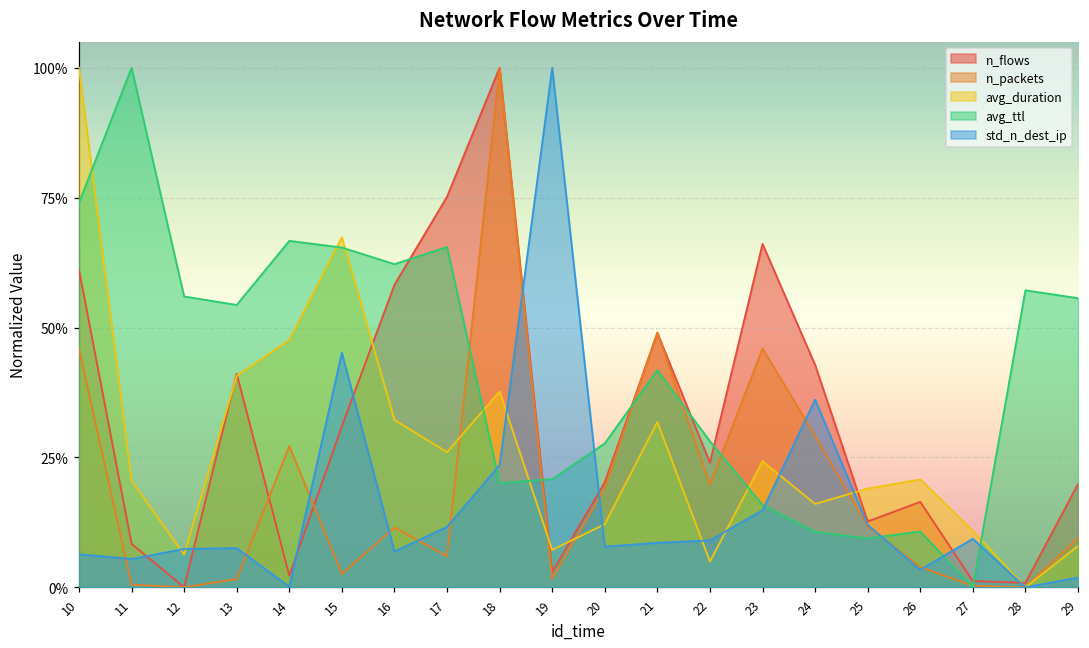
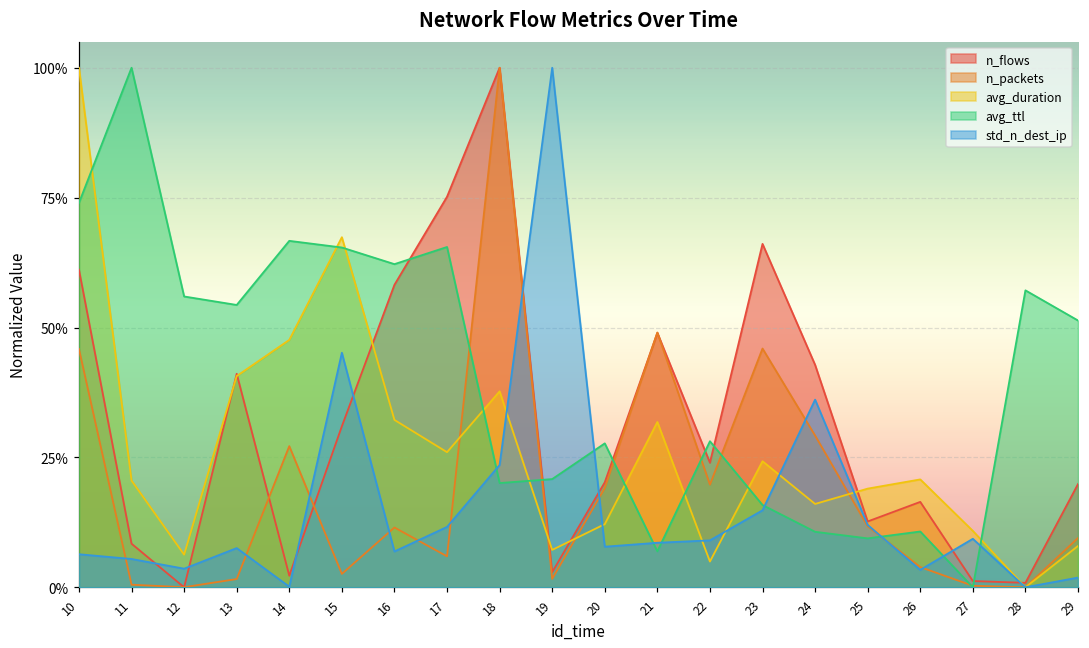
  {
    "avg_ttl": {
      "10": "74%",
      "11": "100%",
      "12": "56%",
      "13": "54%",
      "14": "67%",
      "15": "65%",
      "16": "62%",
      "17": "66%",
      "18": "20%",
      "19": "21%",
      "20": "28%",
-     "21": "42%",
+     "21": "7%",
      "22": "28%",
      "23": "16%",
      "24": "11%",
      "25": "9%",
      "26": "11%",
      "28": "57%",
-     "29": "56%"
+     "29": "51%"
    },
    "std_n_dest_ip": {
      "10": "6%",
      "11": "5%",
-     "12": "7%",
+     "12": "4%",
      "13": "8%",
      "14": "0%",
      "15": "45%",
      "16": "7%",
      "17": "12%",
      "18": "24%",
      "19": "100%",
      "20": "8%",
      "21": "9%",
      "22": "9%",
      "23": "15%",
      "24": "36%",
      "26": "3%",
      "27": "9%",
      "29": "2%"
    }
  }
